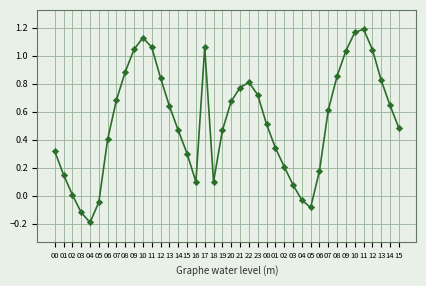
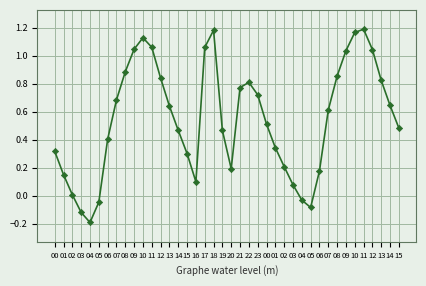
  {
    "16": 0.10,
    "17": 1.06,
-   "18": 0.10,
+   "18": 1.18,
    "19": 0.47,
-   "20": 0.67,
+   "20": 0.19,
    "21": 0.77,
    "22": 0.81,
    "23": 0.72
  }
